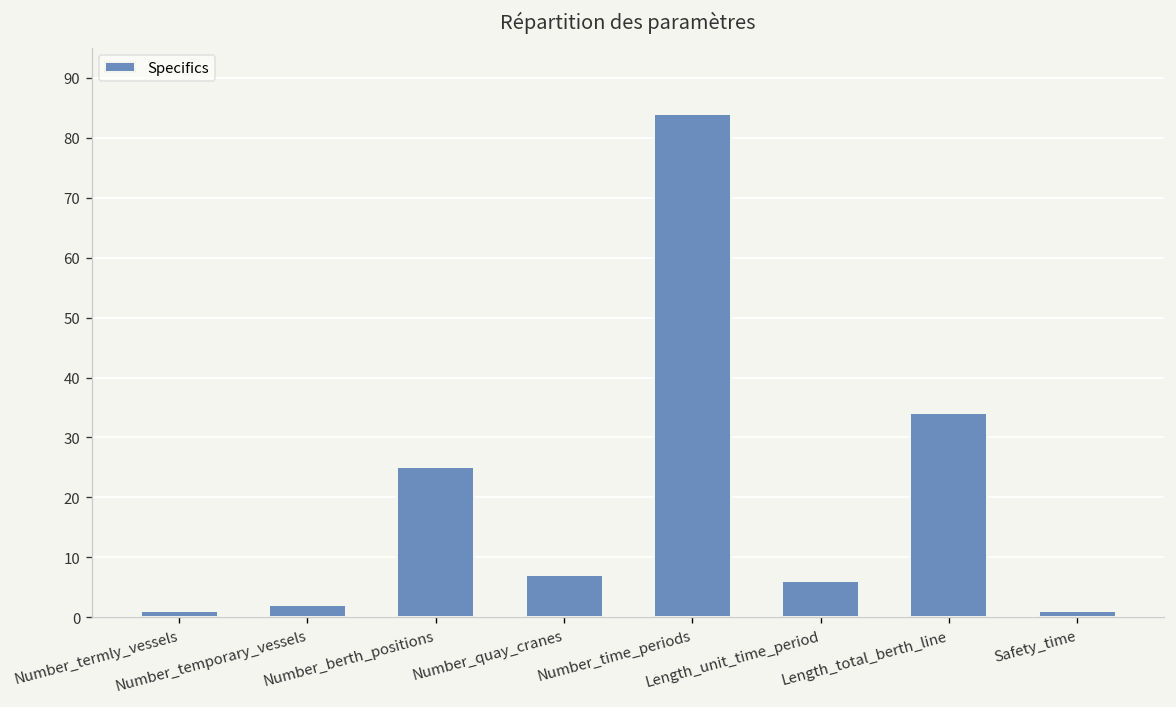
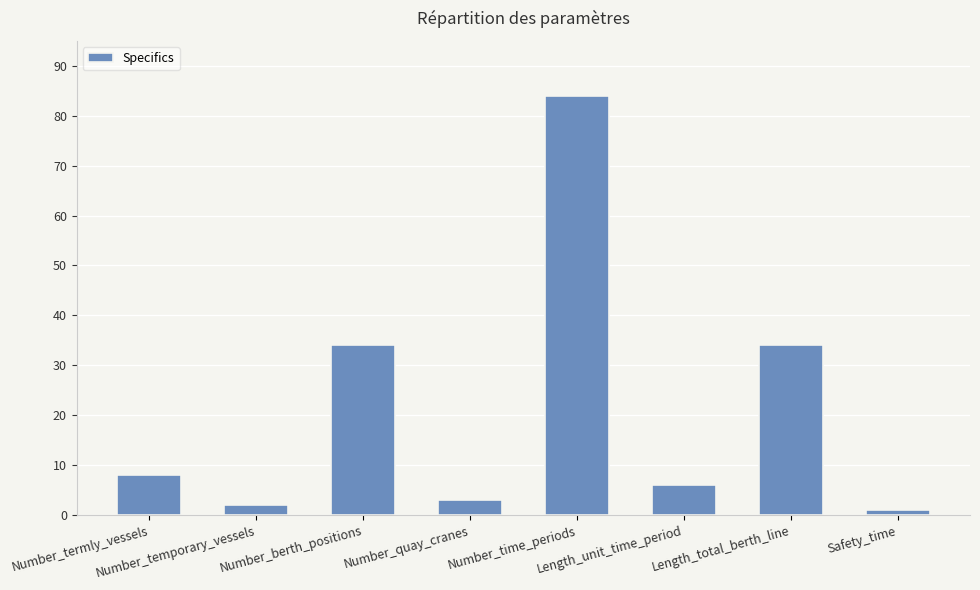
  {
-   "Number_termly_vessels": 1,
+   "Number_termly_vessels": 8,
    "Number_temporary_vessels": 2,
-   "Number_berth_positions": 25,
-   "Number_quay_cranes": 7,
+   "Number_berth_positions": 34,
+   "Number_quay_cranes": 3,
    "Number_time_periods": 84,
    "Length_unit_time_period": 6,
    "Length_total_berth_line": 34,
    "Safety_time": 1
  }
